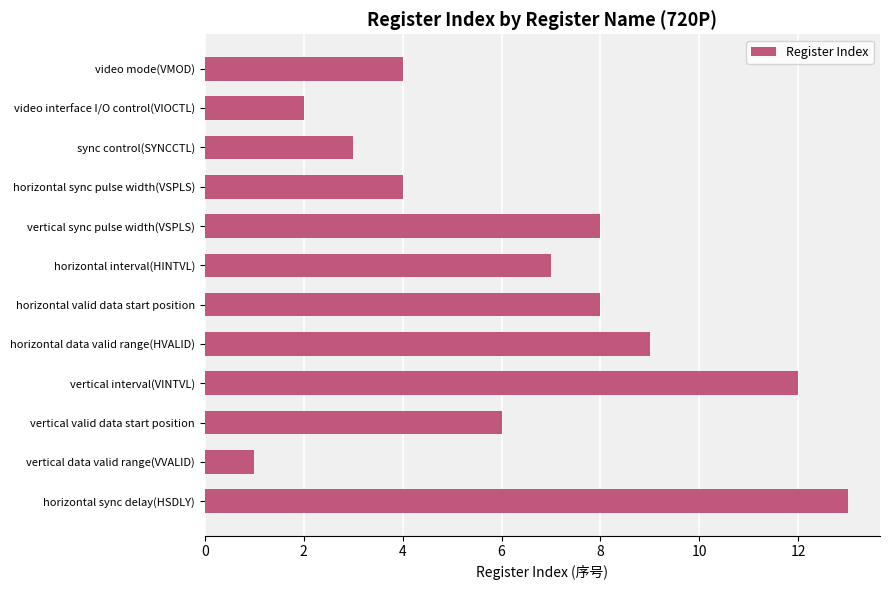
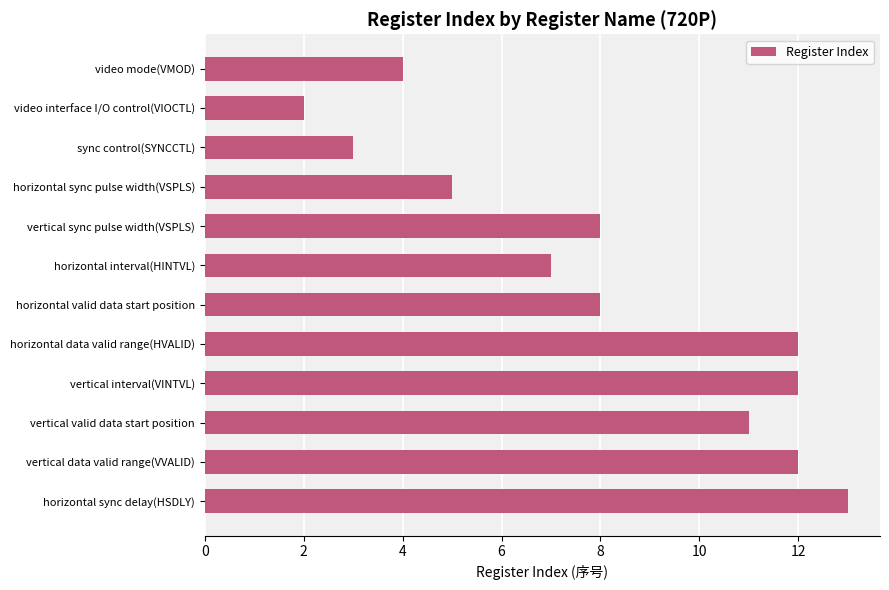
  {
    "video mode(VMOD)": 4,
    "video interface I/O control(VIOCTL)": 2,
    "sync control(SYNCCTL)": 3,
-   "horizontal sync pulse width(VSPLS)": 4,
+   "horizontal sync pulse width(VSPLS)": 5,
    "vertical sync pulse width(VSPLS)": 8,
    "horizontal interval(HINTVL)": 7,
    "horizontal valid data start position": 8,
-   "horizontal data valid range(HVALID)": 9,
+   "horizontal data valid range(HVALID)": 12,
    "vertical interval(VINTVL)": 12,
-   "vertical valid data start position": 6,
-   "vertical data valid range(VVALID)": 1,
+   "vertical valid data start position": 11,
+   "vertical data valid range(VVALID)": 12,
    "horizontal sync delay(HSDLY)": 13
  }
